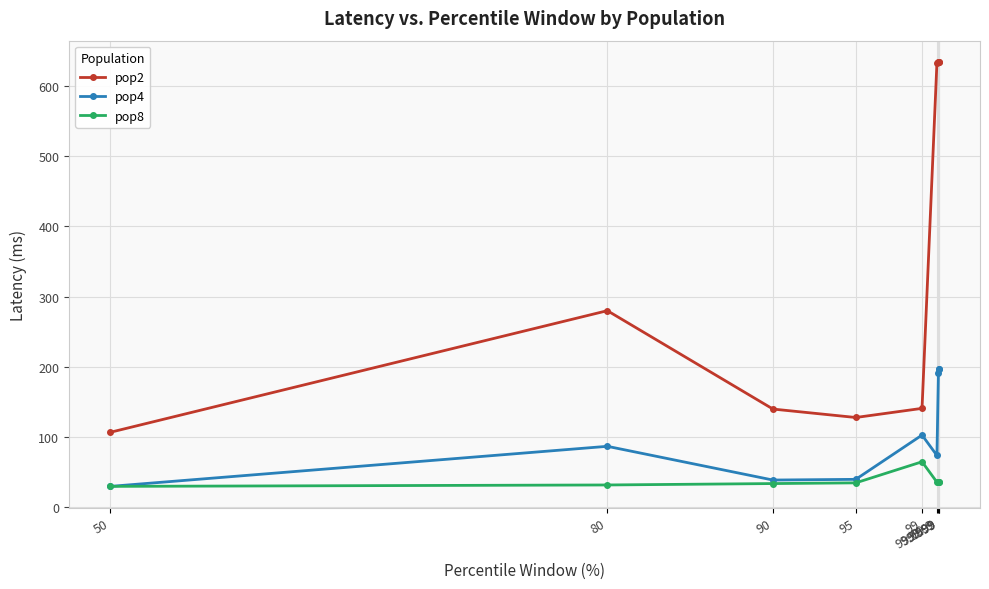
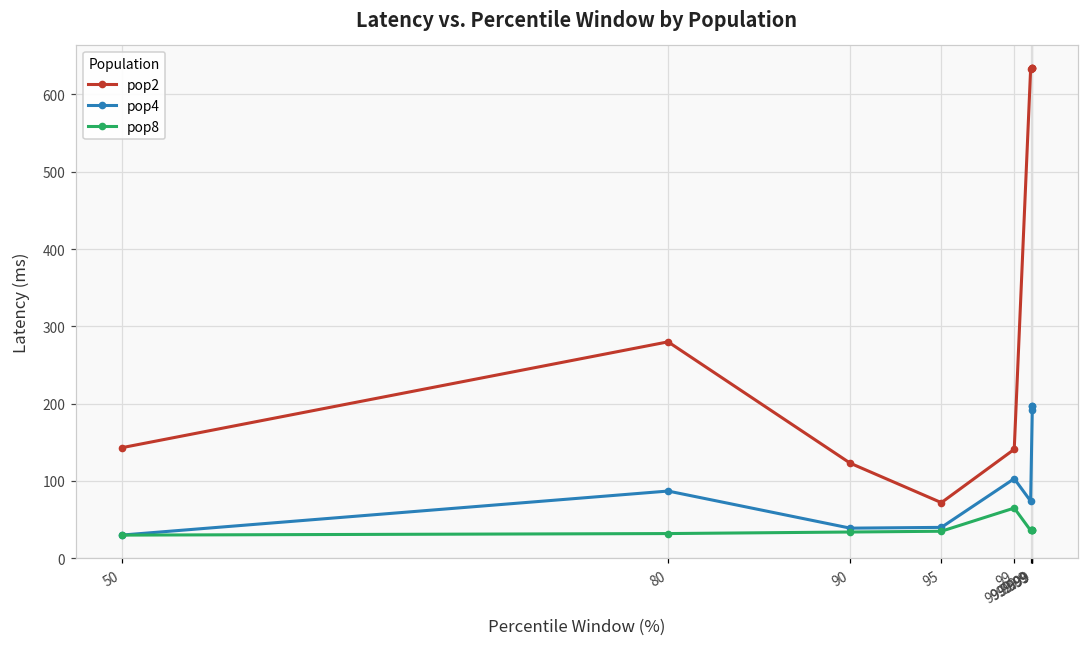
  {
    "pop2": {
-     "50": 110,
+     "50": 140,
      "80": 280,
-     "90": 140,
-     "95": 130,
+     "90": 120,
+     "95": 70,
      "99": 140,
      "99.9": 630,
      "99.99": 630,
      "99.999": 630,
      "99.9999": 630
    },
    "pop4": {
      "80": 90,
      "90": 40,
      "95": 40,
      "99": 100,
      "99.9": 70,
      "99.99": 190,
      "99.999": 200,
      "99.9999": 200
    },
    "pop8": {
      "80": 30,
      "90": 30,
      "95": 40,
      "99": 70,
      "99.9": 40,
      "99.99": 40,
      "99.999": 40,
      "99.9999": 40
    }
  }
